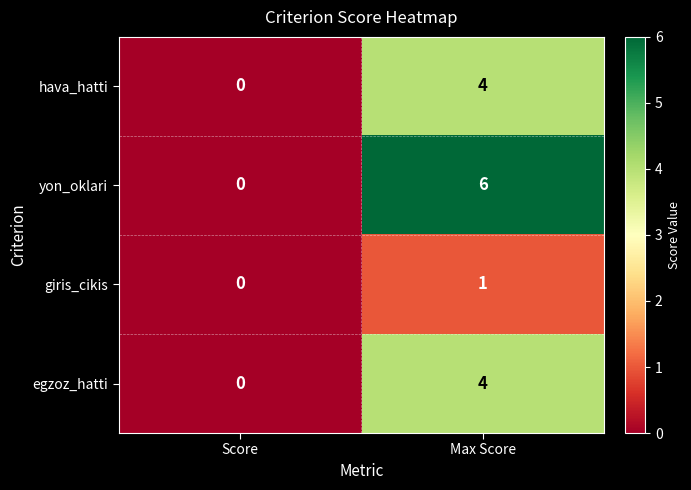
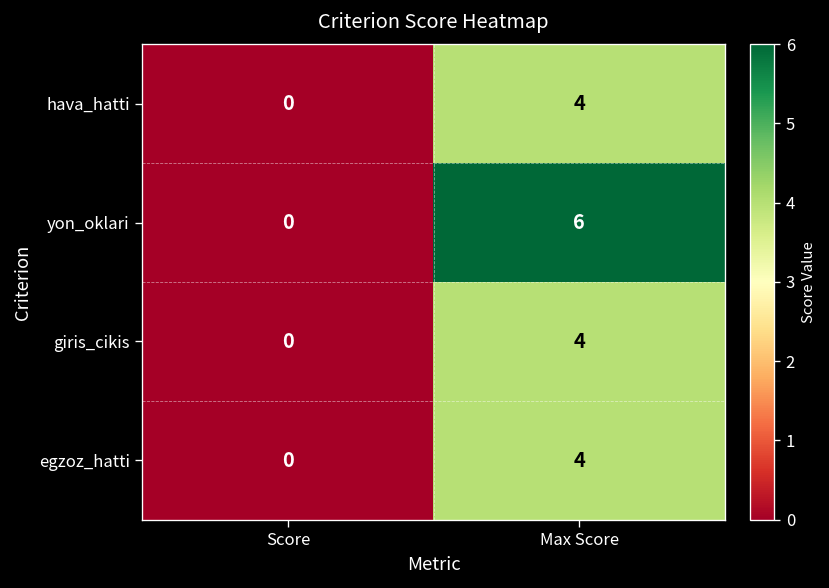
  {
    "hava_hatti": {
      "Score": 0,
      "Max Score": 4
    },
    "yon_oklari": {
      "Score": 0,
      "Max Score": 6
    },
    "giris_cikis": {
      "Score": 0,
-     "Max Score": 1
+     "Max Score": 4
    },
    "egzoz_hatti": {
      "Score": 0,
      "Max Score": 4
    }
  }
